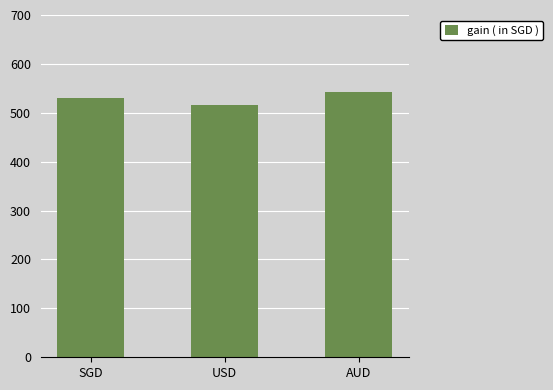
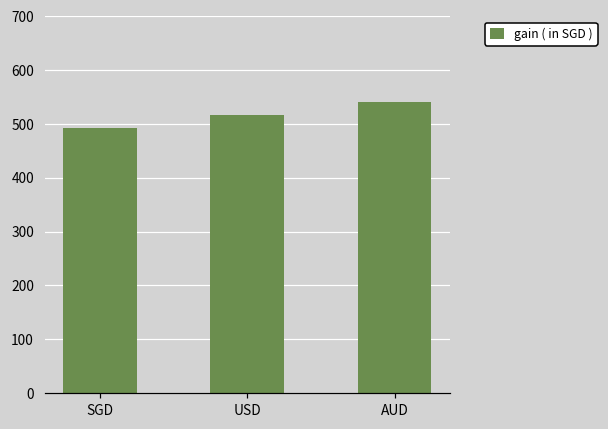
  {
-   "SGD": 530,
+   "SGD": 490,
    "USD": 520,
    "AUD": 540
  }
